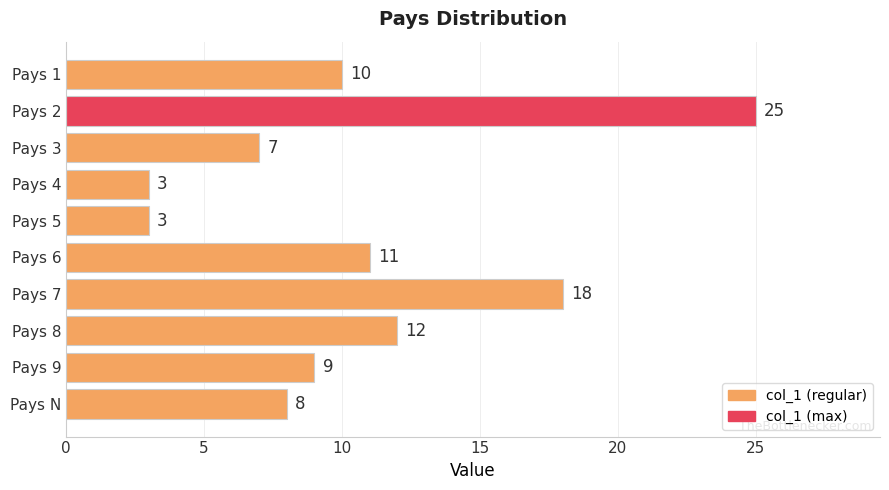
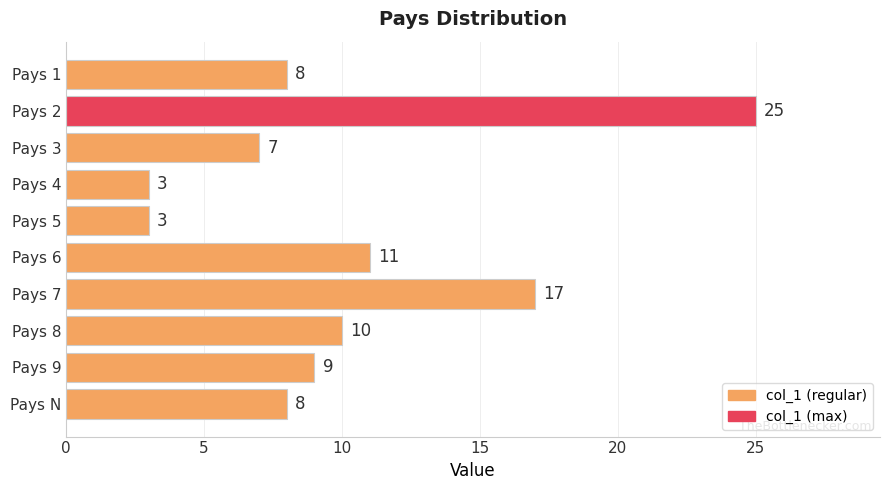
  {
-   "Pays 1": 10,
+   "Pays 1": 8,
    "Pays 2": 25,
    "Pays 3": 7,
    "Pays 4": 3,
    "Pays 5": 3,
    "Pays 6": 11,
-   "Pays 7": 18,
-   "Pays 8": 12,
+   "Pays 7": 17,
+   "Pays 8": 10,
    "Pays 9": 9,
    "Pays N": 8
  }
